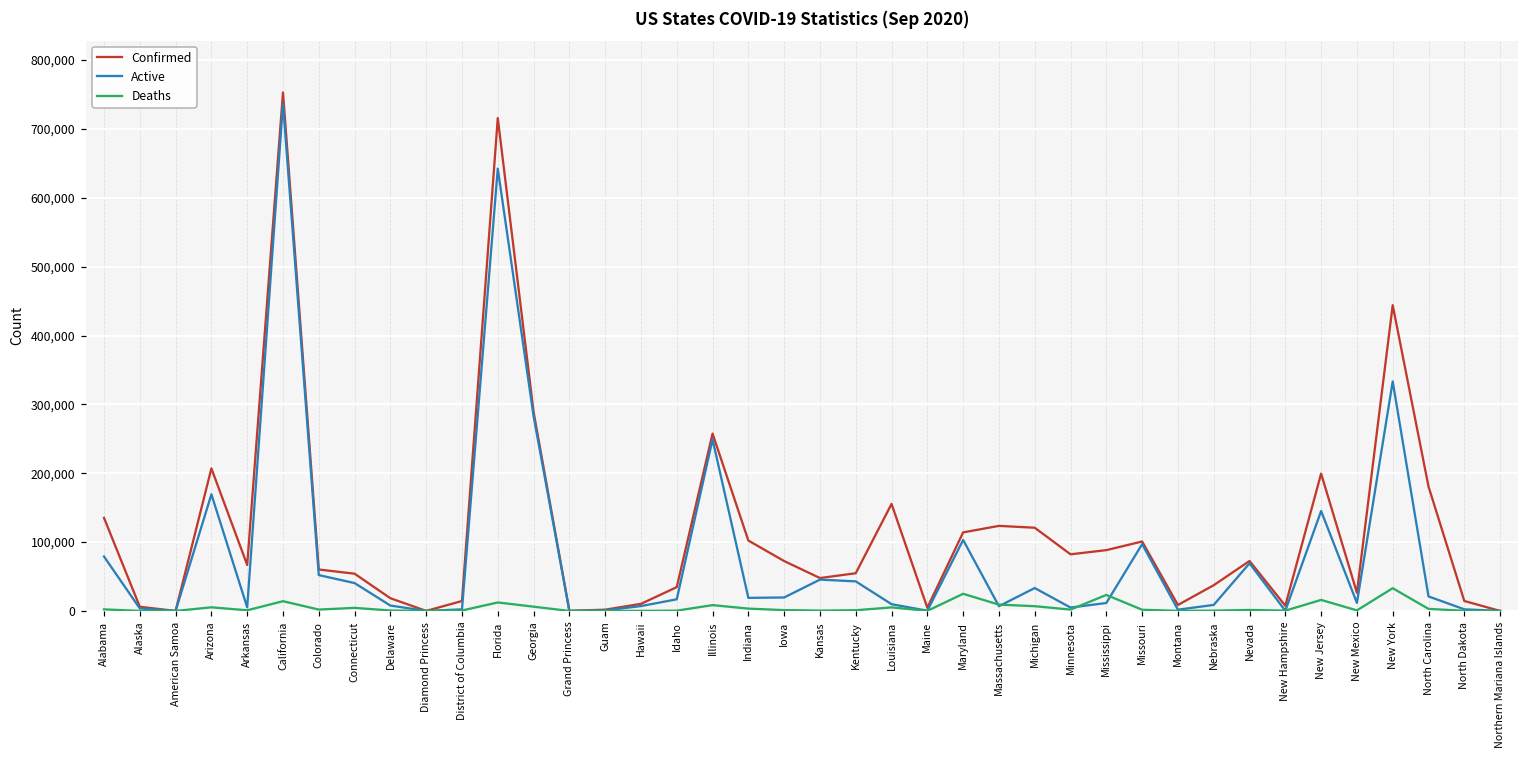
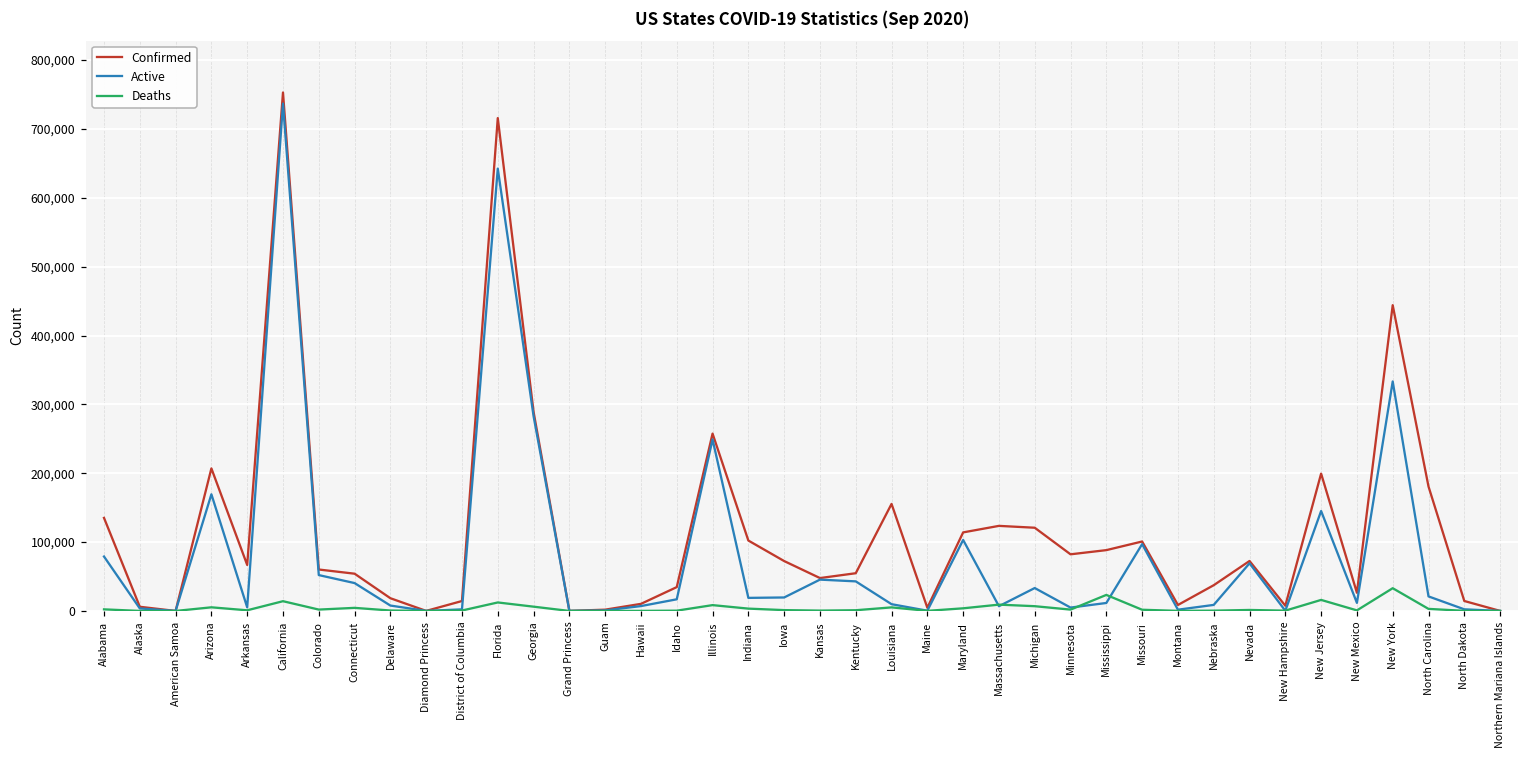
  {
    "Confirmed": {
      "Alabama": "140,000",
      "Arizona": "210,000",
      "Arkansas": "70,000",
      "California": "750,000",
      "Colorado": "60,000",
      "Connecticut": "50,000",
      "Delaware": "20,000",
      "District of Columbia": "10,000",
      "Florida": "720,000",
      "Georgia": "290,000",
      "Idaho": "30,000",
      "Illinois": "260,000",
      "Indiana": "100,000",
      "Iowa": "70,000",
      "Kentucky": "50,000",
      "Louisiana": "160,000",
      "Maine": "0",
      "Maryland": "110,000",
      "Massachusetts": "120,000",
      "Michigan": "120,000",
      "Minnesota": "80,000",
      "Mississippi": "90,000",
      "Montana": "10,000",
      "Nebraska": "40,000",
      "New Hampshire": "10,000",
      "New Jersey": "200,000",
      "New Mexico": "30,000",
      "New York": "440,000",
      "North Carolina": "180,000",
      "North Dakota": "10,000"
    },
    "Active": {
      "Alabama": "80,000",
      "Arizona": "170,000",
      "Arkansas": "10,000",
      "California": "740,000",
      "Colorado": "50,000",
      "Connecticut": "40,000",
      "Delaware": "10,000",
      "Florida": "640,000",
      "Georgia": "280,000",
      "Idaho": "20,000",
      "Illinois": "250,000",
      "Indiana": "20,000",
      "Iowa": "20,000",
      "Kentucky": "40,000",
      "Louisiana": "10,000",
      "Maryland": "100,000",
      "Michigan": "30,000",
      "Mississippi": "10,000",
      "Nebraska": "10,000",
      "New Jersey": "150,000",
      "New Mexico": "10,000",
      "New York": "330,000",
      "North Carolina": "20,000"
    },
    "Deaths": {
      "Alabama": "0",
      "Arizona": "10,000",
      "Arkansas": "0",
      "California": "10,000",
      "Colorado": "0",
      "Connecticut": "0",
      "Delaware": "0",
      "Florida": "10,000",
      "Georgia": "10,000",
      "Hawaii": "0",
      "Idaho": "0",
      "Illinois": "10,000",
      "Indiana": "0",
      "Iowa": "0",
      "Kansas": "0",
      "Kentucky": "0",
      "Louisiana": "10,000",
-     "Maryland": "20,000",
+     "Maryland": "0",
      "Michigan": "10,000",
      "Mississippi": "20,000",
      "Missouri": "0",
      "Nebraska": "0",
      "Nevada": "0",
      "New Jersey": "20,000",
      "New Mexico": "0",
      "New York": "30,000",
      "North Carolina": "0"
    }
  }
